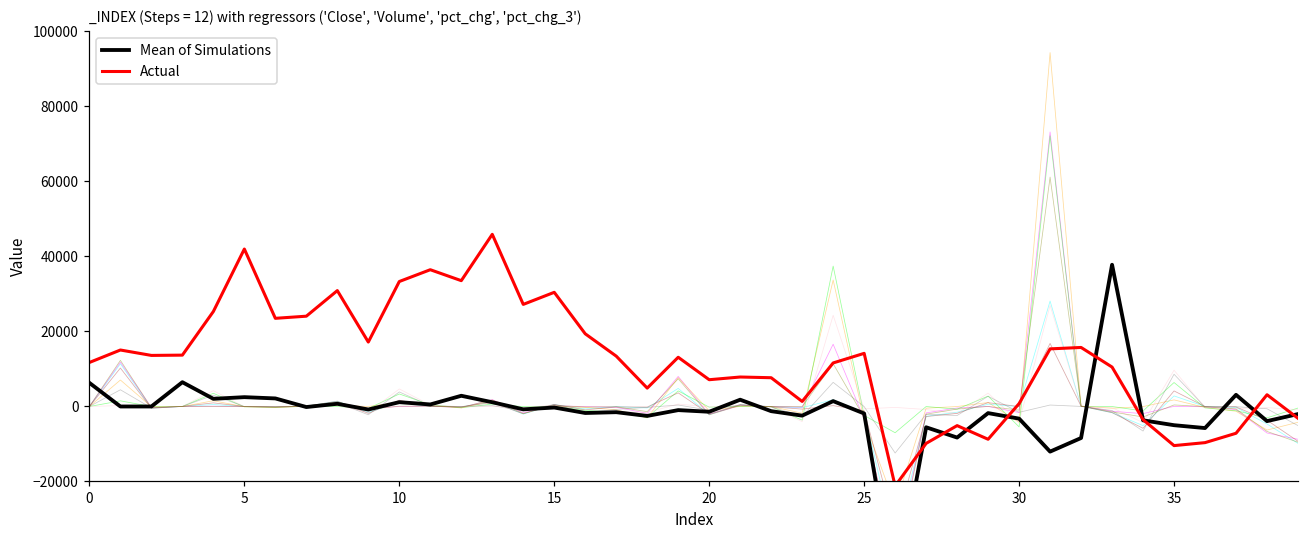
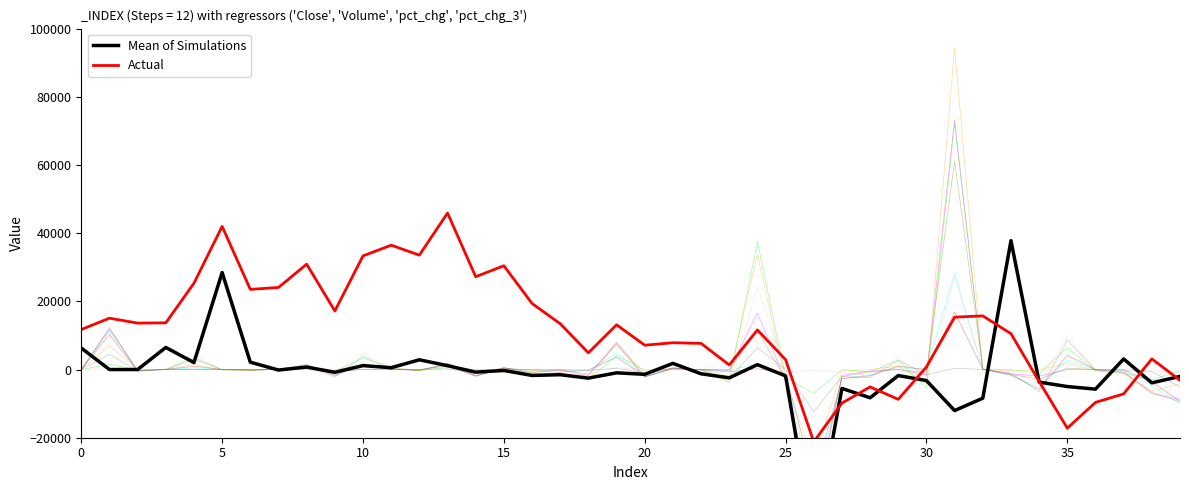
  {
    "Mean of Simulations": {
      "0": 6000,
-     "5": 2000,
+     "5": 28000,
      "30": -3000,
      "35": -5000
    },
    "Actual": {
      "0": 12000,
      "5": 42000,
      "10": 33000,
      "15": 30000,
      "20": 7000,
-     "25": 14000,
+     "25": 3000,
      "30": 1000,
-     "35": -10000
+     "35": -17000
    }
  }
